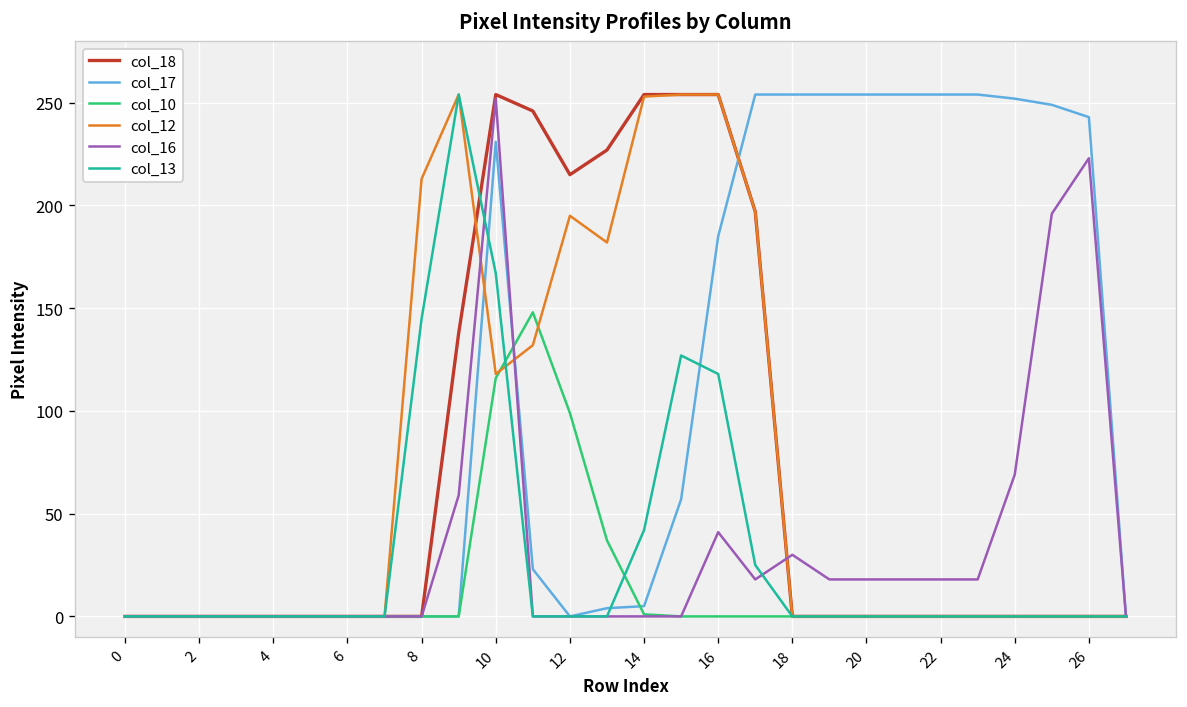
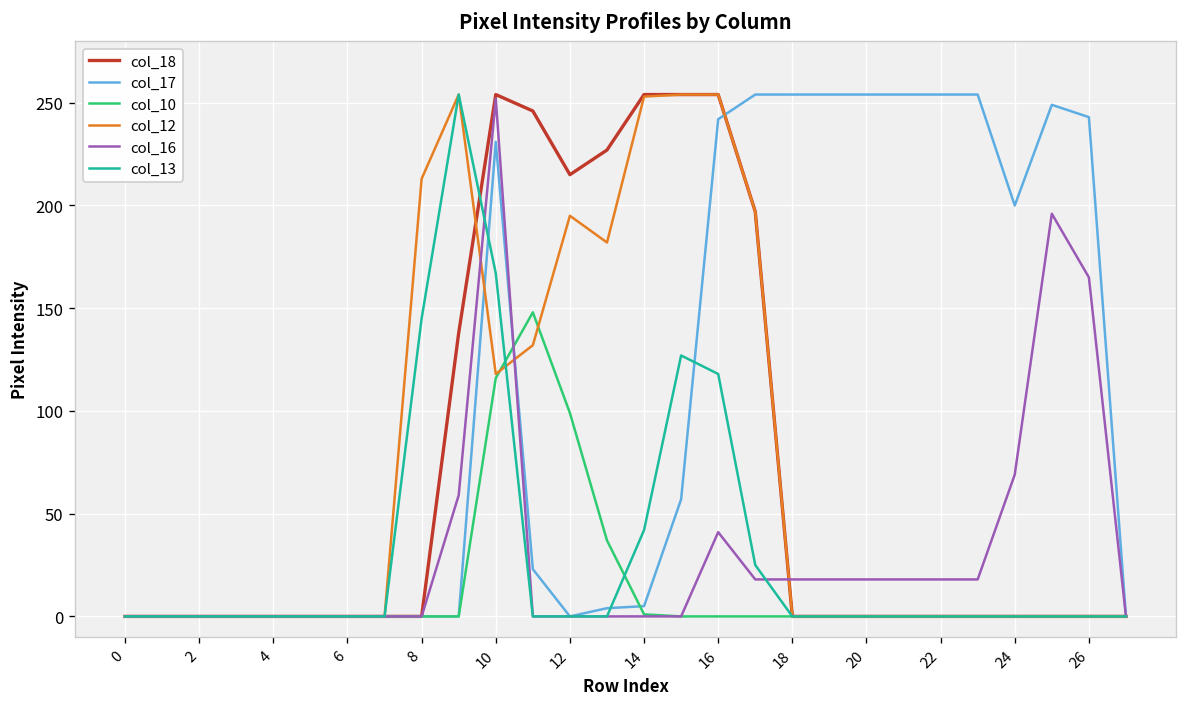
  {
    "col_18": {
      "10": 254,
      "12": 215
    },
    "col_17": {
      "10": 231,
      "14": 5,
-     "16": 185,
+     "16": 242,
      "18": 254,
      "20": 254,
      "22": 254,
-     "24": 252,
+     "24": 200,
      "26": 243
    },
    "col_12": {
      "8": 213,
      "10": 118,
      "12": 195
    },
    "col_16": {
      "10": 252,
      "16": 41,
-     "18": 30,
+     "18": 18,
      "20": 18,
      "22": 18,
      "24": 69,
-     "26": 223
+     "26": 165
    }
  }
